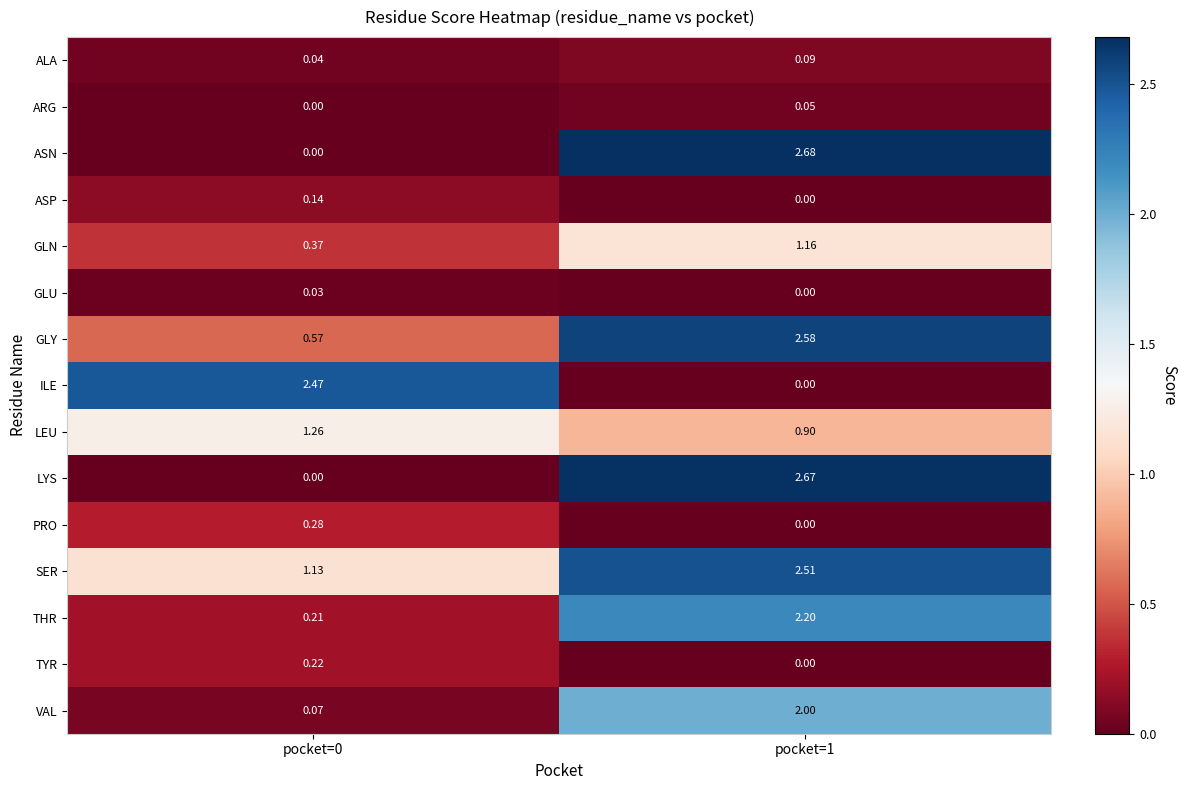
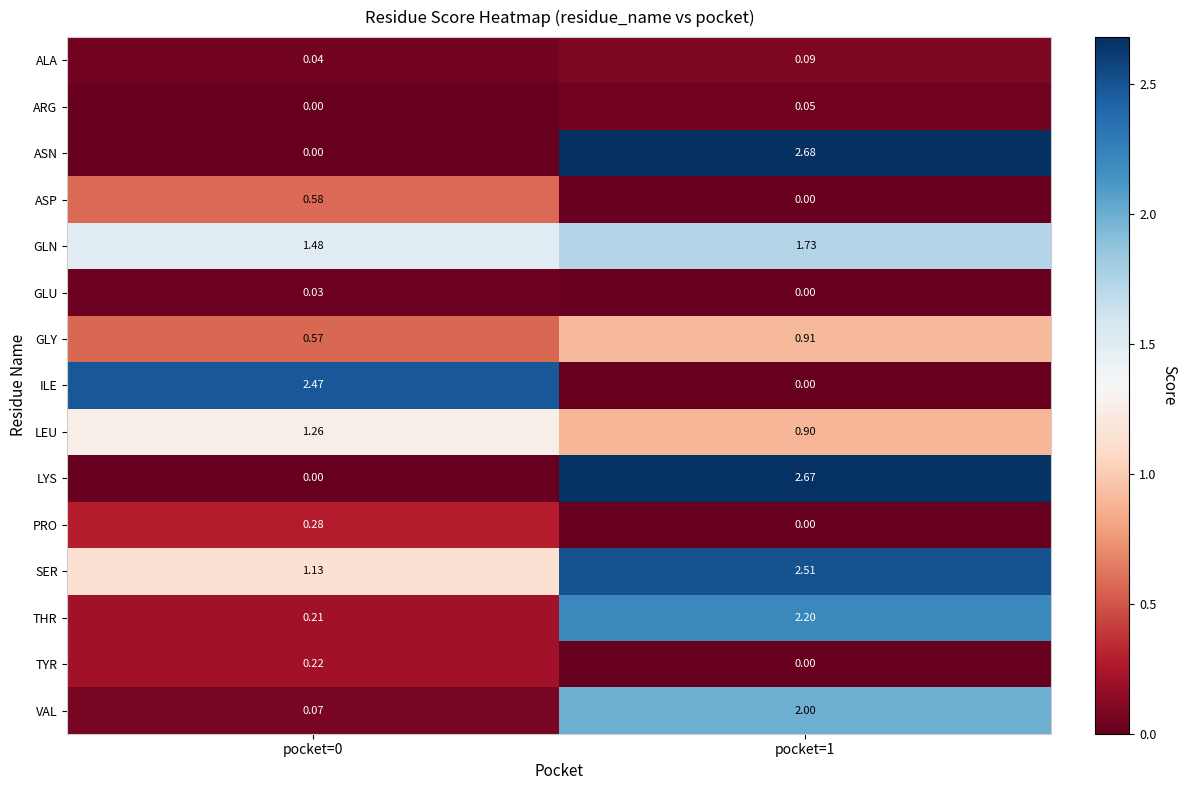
  {
    "ALA": {
      "pocket=0": 0.04,
      "pocket=1": 0.09
    },
    "ARG": {
      "pocket=0": 0.00,
      "pocket=1": 0.05
    },
    "ASN": {
      "pocket=0": 0.00,
      "pocket=1": 2.68
    },
    "ASP": {
-     "pocket=0": 0.14,
+     "pocket=0": 0.58,
      "pocket=1": 0.00
    },
    "GLN": {
-     "pocket=0": 0.37,
-     "pocket=1": 1.16
+     "pocket=0": 1.48,
+     "pocket=1": 1.73
    },
    "GLU": {
      "pocket=0": 0.03,
      "pocket=1": 0.00
    },
    "GLY": {
      "pocket=0": 0.57,
-     "pocket=1": 2.58
+     "pocket=1": 0.91
    },
    "ILE": {
      "pocket=0": 2.47,
      "pocket=1": 0.00
    },
    "LEU": {
      "pocket=0": 1.26,
      "pocket=1": 0.90
    },
    "LYS": {
      "pocket=0": 0.00,
      "pocket=1": 2.67
    },
    "PRO": {
      "pocket=0": 0.28,
      "pocket=1": 0.00
    },
    "SER": {
      "pocket=0": 1.13,
      "pocket=1": 2.51
    },
    "THR": {
      "pocket=0": 0.21,
      "pocket=1": 2.20
    },
    "TYR": {
      "pocket=0": 0.22,
      "pocket=1": 0.00
    },
    "VAL": {
      "pocket=0": 0.07,
      "pocket=1": 2.00
    }
  }
